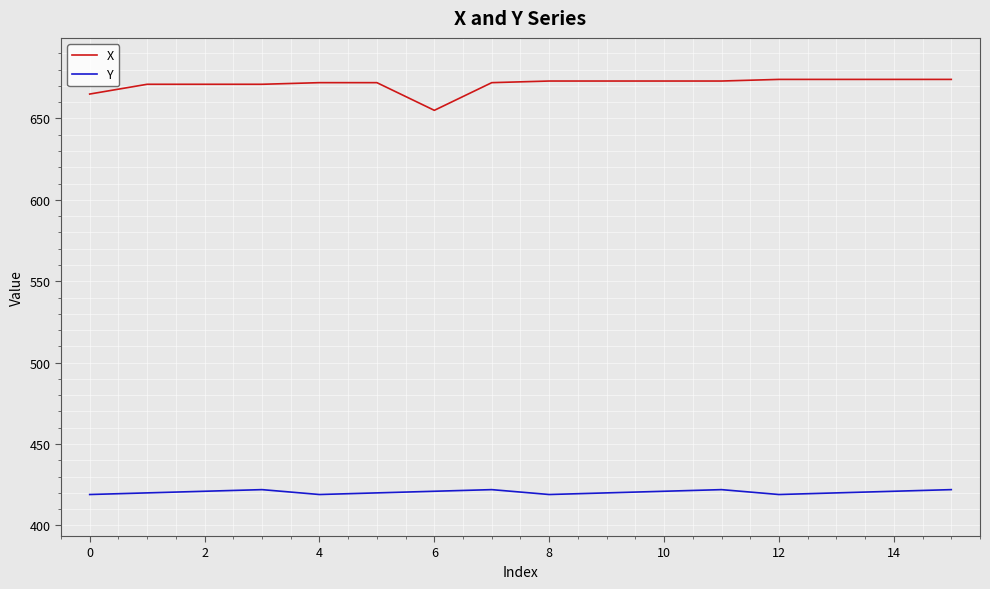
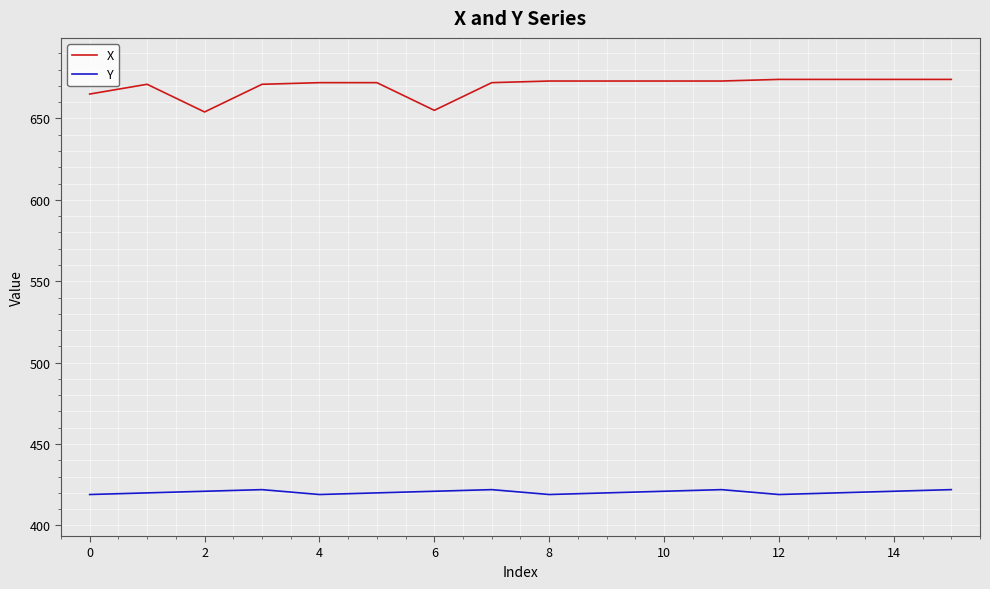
  {
    "X": {
      "0": 665,
-     "2": 671,
+     "2": 654,
      "4": 672,
      "6": 655,
      "8": 673,
      "10": 673,
      "12": 674,
      "14": 674
    },
    "Y": {
      "0": 419,
      "2": 421,
      "4": 419,
      "6": 421,
      "8": 419,
      "10": 421,
      "12": 419,
      "14": 421
    }
  }
